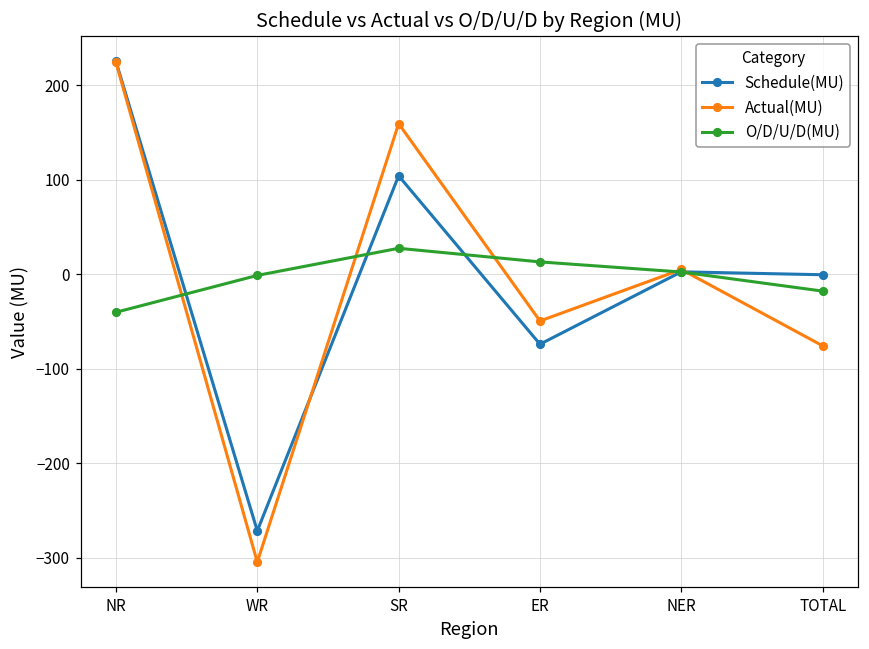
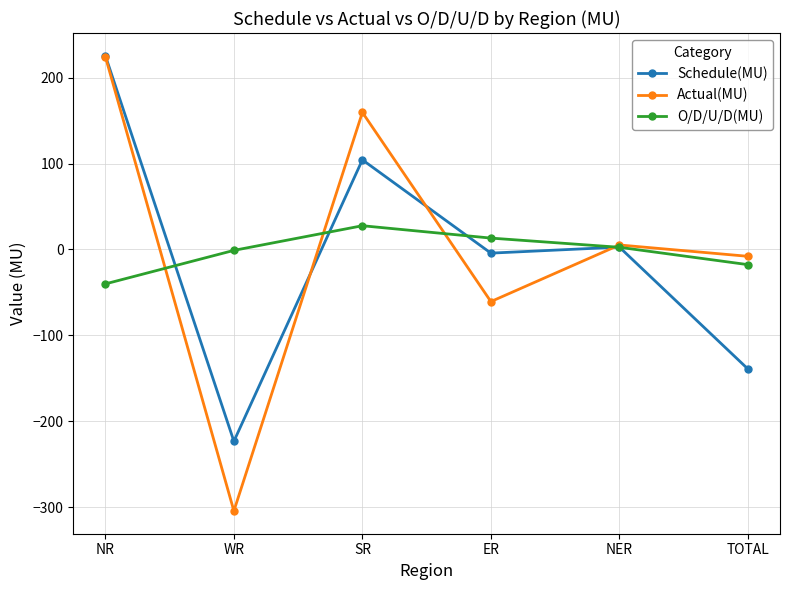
  {
    "Schedule(MU)": {
-     "WR": -270,
+     "WR": -220,
      "SR": 100,
-     "ER": -70,
-     "TOTAL": 0
+     "ER": 0,
+     "TOTAL": -140
    },
    "Actual(MU)": {
      "WR": -300,
      "SR": 160,
-     "ER": -50,
-     "TOTAL": -80
+     "ER": -60,
+     "TOTAL": -10
    },
    "O/D/U/D(MU)": {
      "NR": -40,
      "WR": 0,
      "SR": 30,
      "ER": 10,
      "TOTAL": -20
    }
  }
